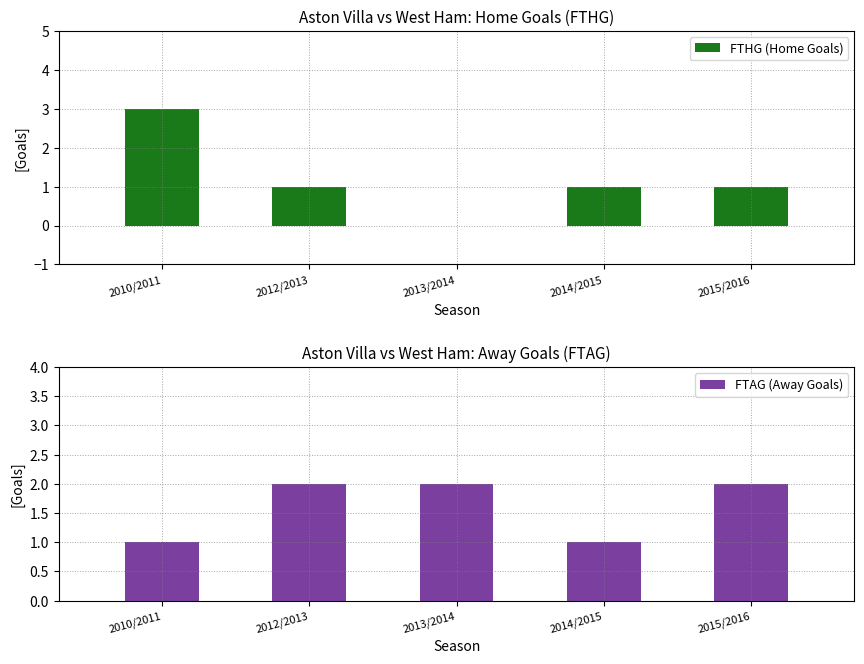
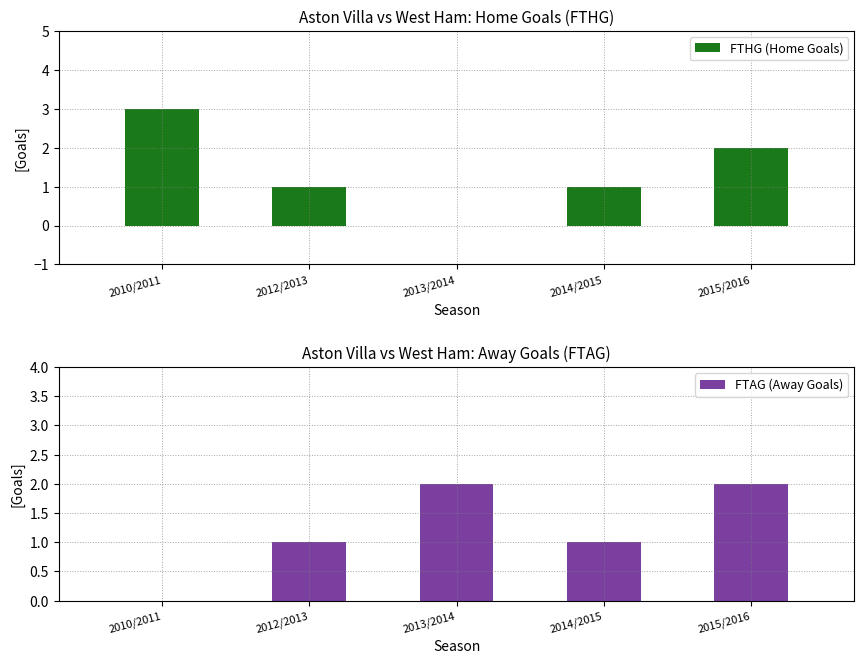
  {
    "Aston Villa vs West Ham: Home Goals (FTHG)": {
      "2010/2011": 3,
      "2012/2013": 1,
      "2013/2014": 0,
      "2014/2015": 1,
-     "2015/2016": 1
+     "2015/2016": 2
    },
    "Aston Villa vs West Ham: Away Goals (FTAG)": {
-     "2010/2011": 1,
-     "2012/2013": 2,
+     "2010/2011": 0,
+     "2012/2013": 1,
      "2013/2014": 2,
      "2014/2015": 1,
      "2015/2016": 2
    }
  }
